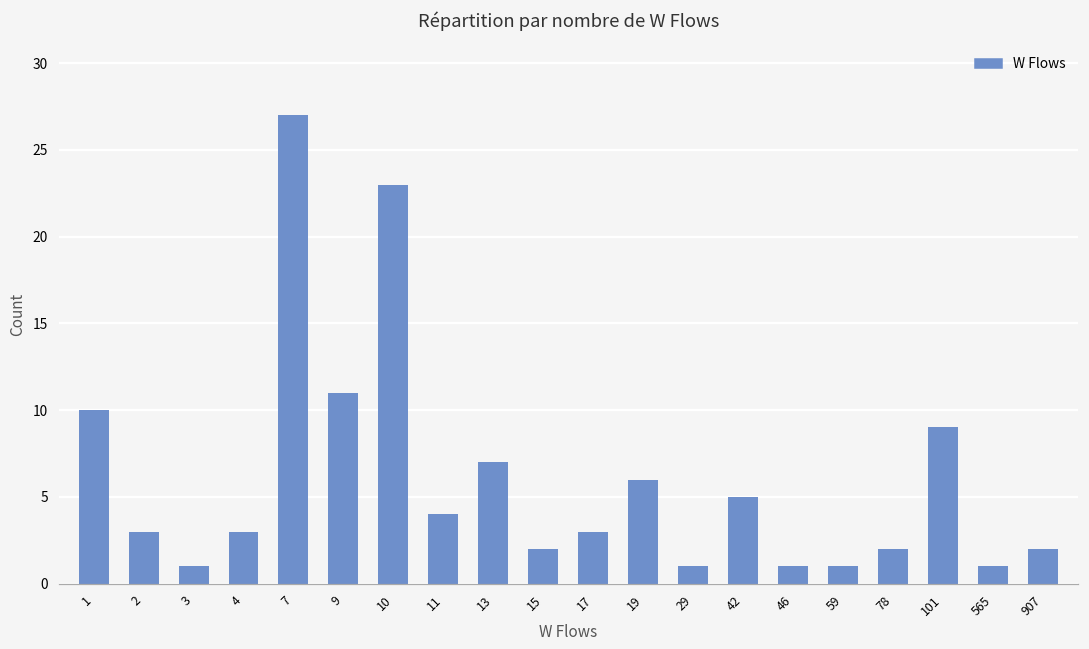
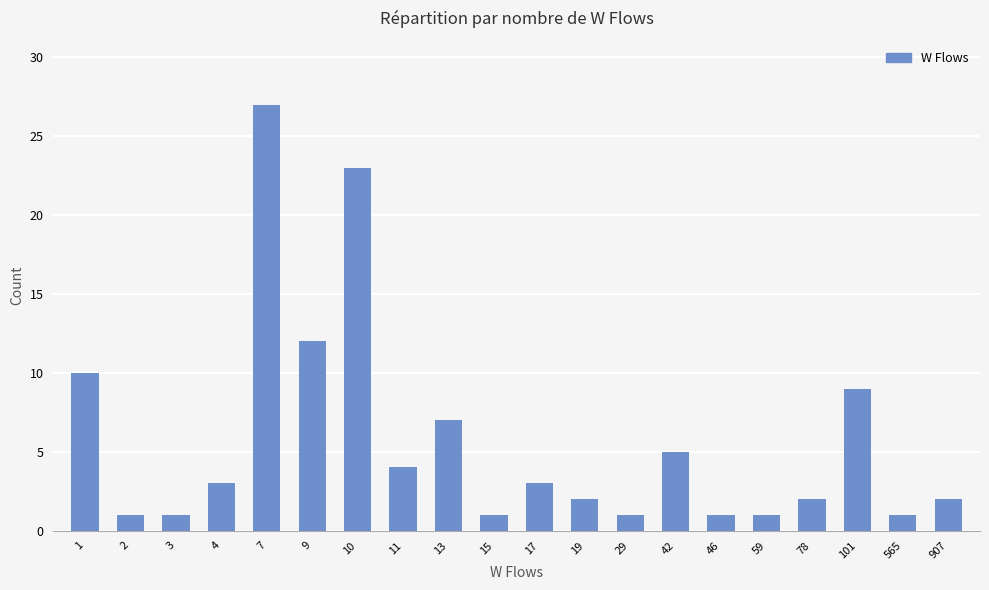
  {
    "1": 10,
-   "2": 3,
+   "2": 1,
    "3": 1,
    "4": 3,
    "7": 27,
-   "9": 11,
+   "9": 12,
    "10": 23,
    "11": 4,
    "13": 7,
-   "15": 2,
+   "15": 1,
    "17": 3,
-   "19": 6,
+   "19": 2,
    "29": 1,
    "42": 5,
    "46": 1,
    "59": 1,
    "78": 2,
    "101": 9,
    "565": 1,
    "907": 2
  }
